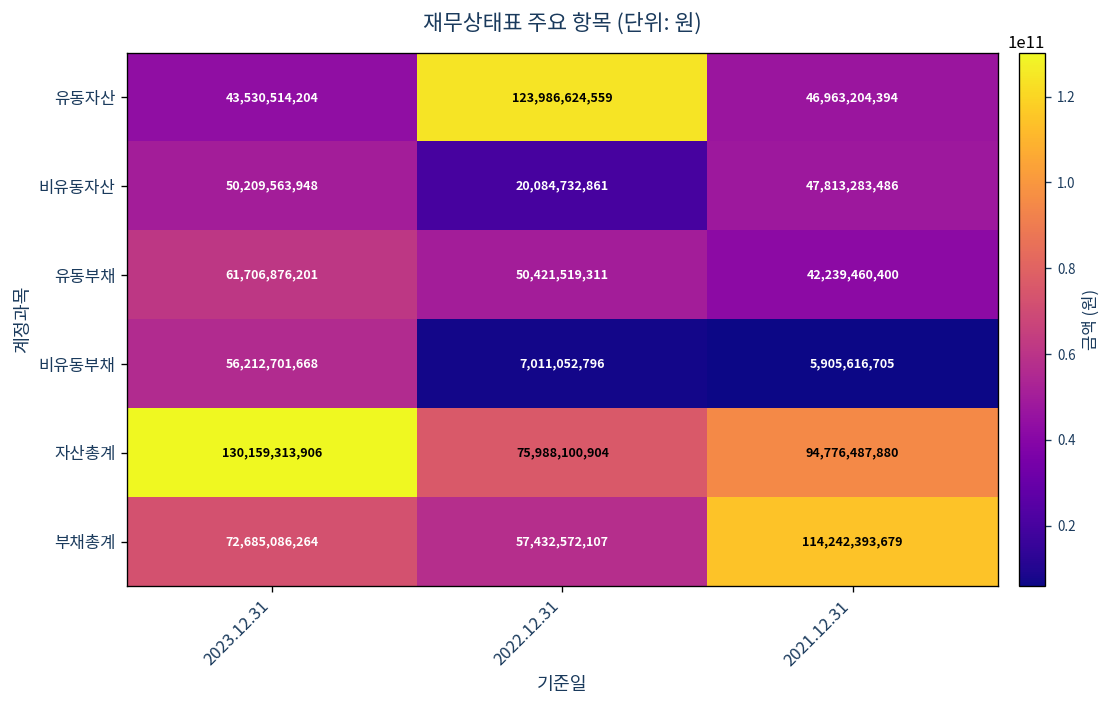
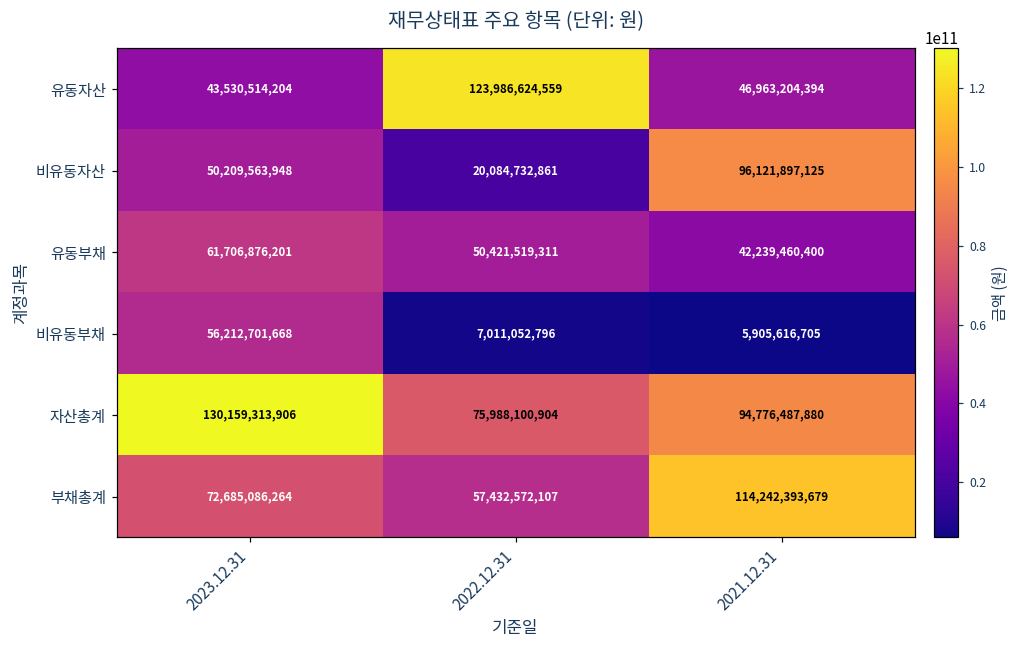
  {
    "유동자산": {
      "2023.12.31": "43,530,514,204",
      "2022.12.31": "123,986,624,559",
      "2021.12.31": "46,963,204,394"
    },
    "비유동자산": {
      "2023.12.31": "50,209,563,948",
      "2022.12.31": "20,084,732,861",
-     "2021.12.31": "47,813,283,486"
+     "2021.12.31": "96,121,897,125"
    },
    "유동부채": {
      "2023.12.31": "61,706,876,201",
      "2022.12.31": "50,421,519,311",
      "2021.12.31": "42,239,460,400"
    },
    "비유동부채": {
      "2023.12.31": "56,212,701,668",
      "2022.12.31": "7,011,052,796",
      "2021.12.31": "5,905,616,705"
    },
    "자산총계": {
      "2023.12.31": "130,159,313,906",
      "2022.12.31": "75,988,100,904",
      "2021.12.31": "94,776,487,880"
    },
    "부채총계": {
      "2023.12.31": "72,685,086,264",
      "2022.12.31": "57,432,572,107",
      "2021.12.31": "114,242,393,679"
    }
  }
